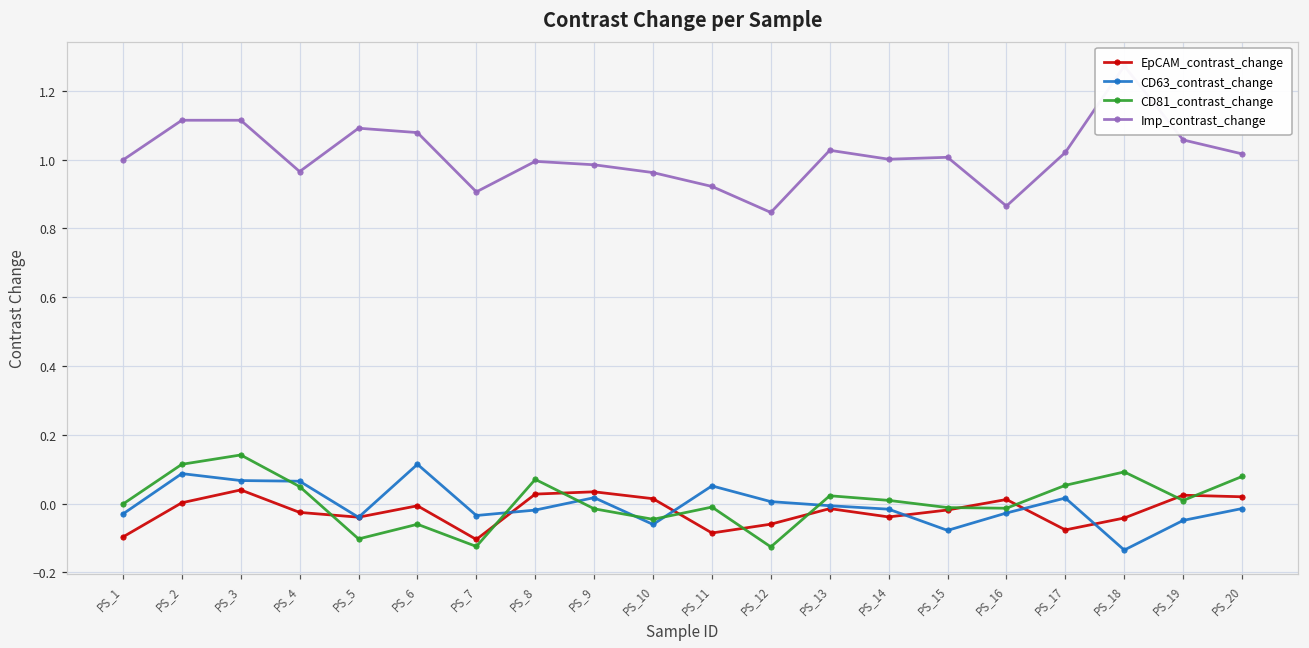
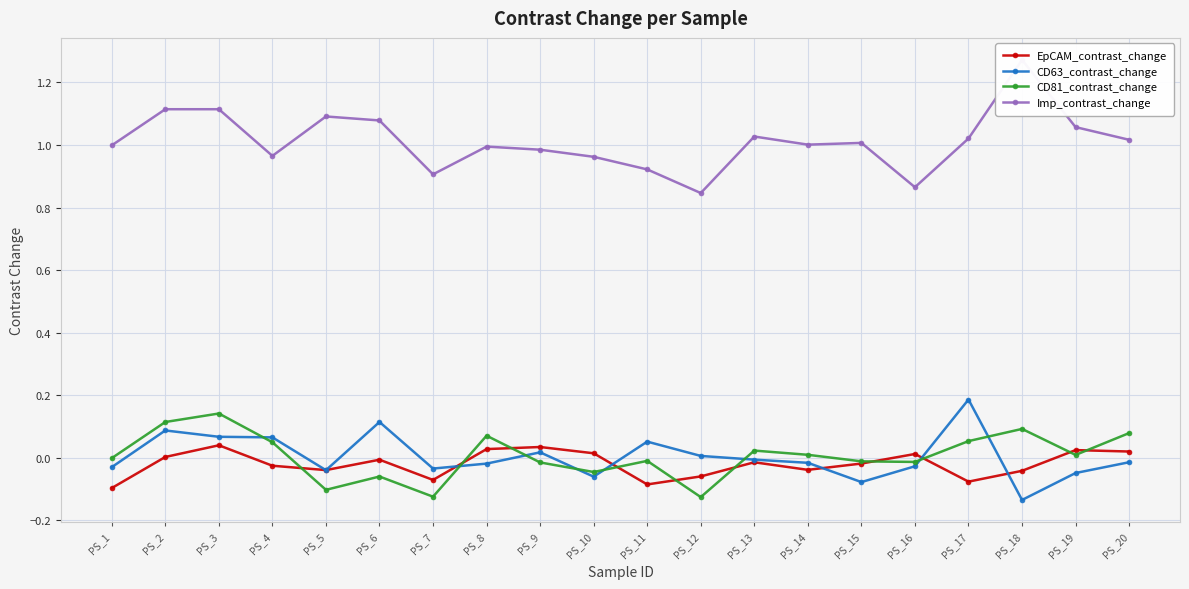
  {
    "EpCAM_contrast_change": {
      "PS_1": -0.10,
      "PS_2": 0.00,
      "PS_3": 0.04,
      "PS_4": -0.03,
      "PS_6": -0.01,
-     "PS_7": -0.10,
+     "PS_7": -0.07,
      "PS_8": 0.03,
      "PS_9": 0.03,
      "PS_10": 0.01,
      "PS_11": -0.09,
      "PS_12": -0.06,
      "PS_13": -0.01,
      "PS_14": -0.04,
      "PS_16": 0.01,
      "PS_17": -0.08,
      "PS_18": -0.04,
      "PS_19": 0.02,
      "PS_20": 0.02
    },
    "CD63_contrast_change": {
      "PS_1": -0.03,
      "PS_2": 0.09,
      "PS_3": 0.07,
      "PS_4": 0.07,
      "PS_6": 0.11,
      "PS_7": -0.03,
      "PS_8": -0.02,
      "PS_9": 0.02,
      "PS_10": -0.06,
      "PS_11": 0.05,
      "PS_12": 0.01,
      "PS_13": -0.01,
      "PS_14": -0.02,
      "PS_15": -0.08,
      "PS_16": -0.03,
-     "PS_17": 0.02,
+     "PS_17": 0.19,
      "PS_18": -0.13,
      "PS_19": -0.05,
      "PS_20": -0.01
    },
    "CD81_contrast_change": {
      "PS_1": 0.00,
      "PS_2": 0.11,
      "PS_3": 0.14,
      "PS_4": 0.05,
      "PS_5": -0.10,
      "PS_6": -0.06,
      "PS_7": -0.12,
      "PS_8": 0.07,
      "PS_9": -0.01,
      "PS_10": -0.05,
      "PS_11": -0.01,
      "PS_12": -0.13,
      "PS_13": 0.02,
      "PS_14": 0.01,
      "PS_16": -0.01,
      "PS_17": 0.05,
      "PS_18": 0.09,
      "PS_19": 0.01,
      "PS_20": 0.08
    },
    "Imp_contrast_change": {
      "PS_1": 1.00,
      "PS_2": 1.11,
      "PS_3": 1.11,
      "PS_4": 0.97,
      "PS_5": 1.09,
      "PS_6": 1.08,
      "PS_7": 0.91,
      "PS_8": 0.99,
      "PS_9": 0.99,
      "PS_10": 0.96,
      "PS_11": 0.92,
      "PS_12": 0.85,
      "PS_13": 1.03,
      "PS_14": 1.00,
      "PS_15": 1.01,
      "PS_16": 0.87,
      "PS_17": 1.02,
      "PS_19": 1.06,
      "PS_20": 1.02
    }
  }
